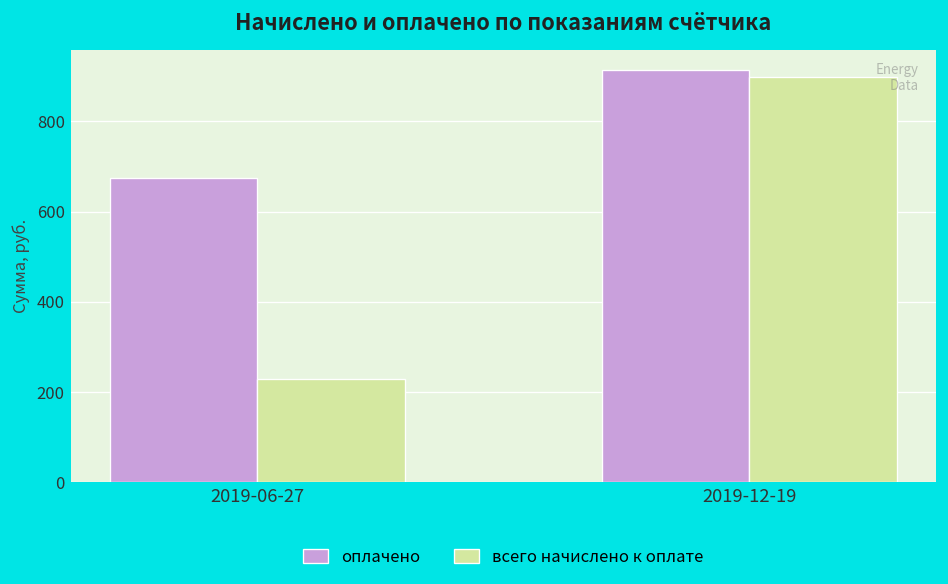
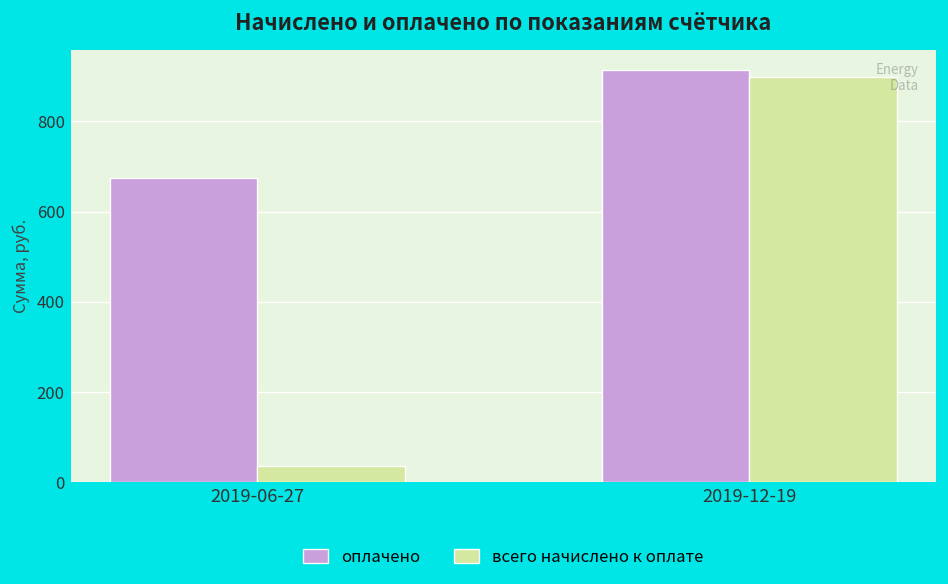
  {
    "оплачено": {
      "2019-06-27": 670,
      "2019-12-19": 910
    },
    "всего начислено к оплате": {
-     "2019-06-27": 230,
+     "2019-06-27": 40,
      "2019-12-19": 900
    }
  }
